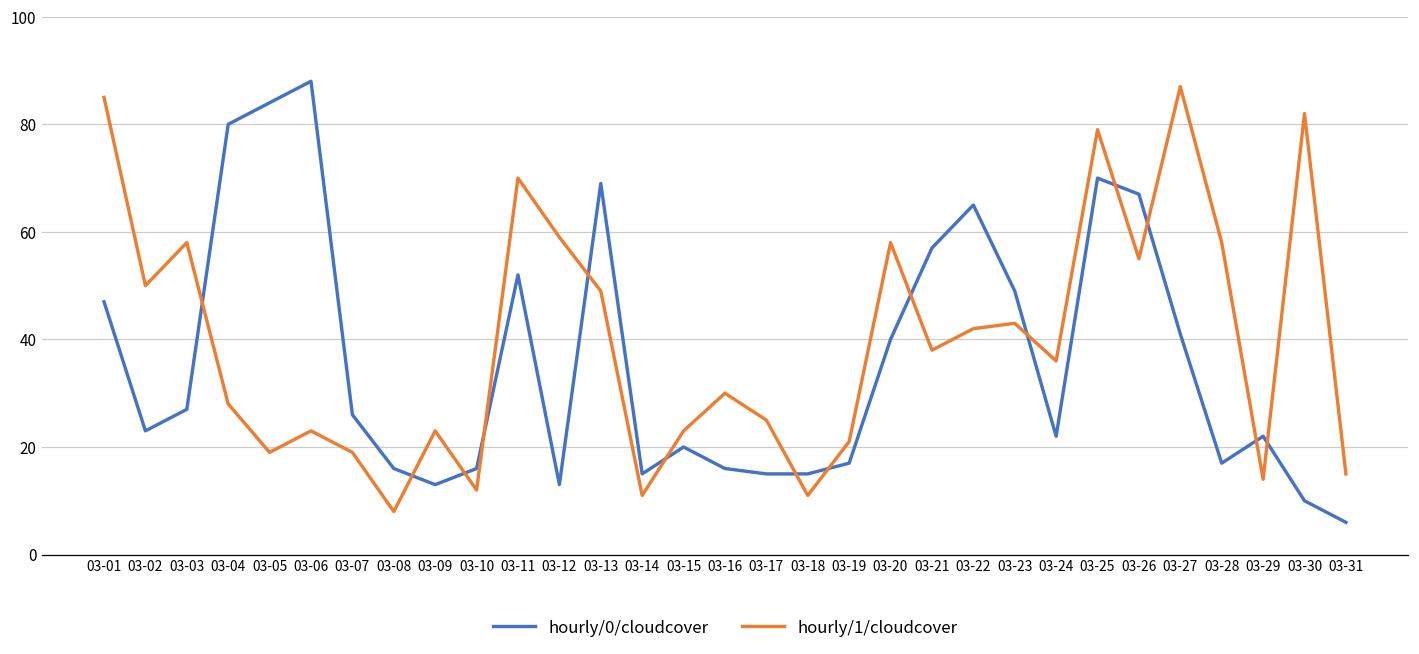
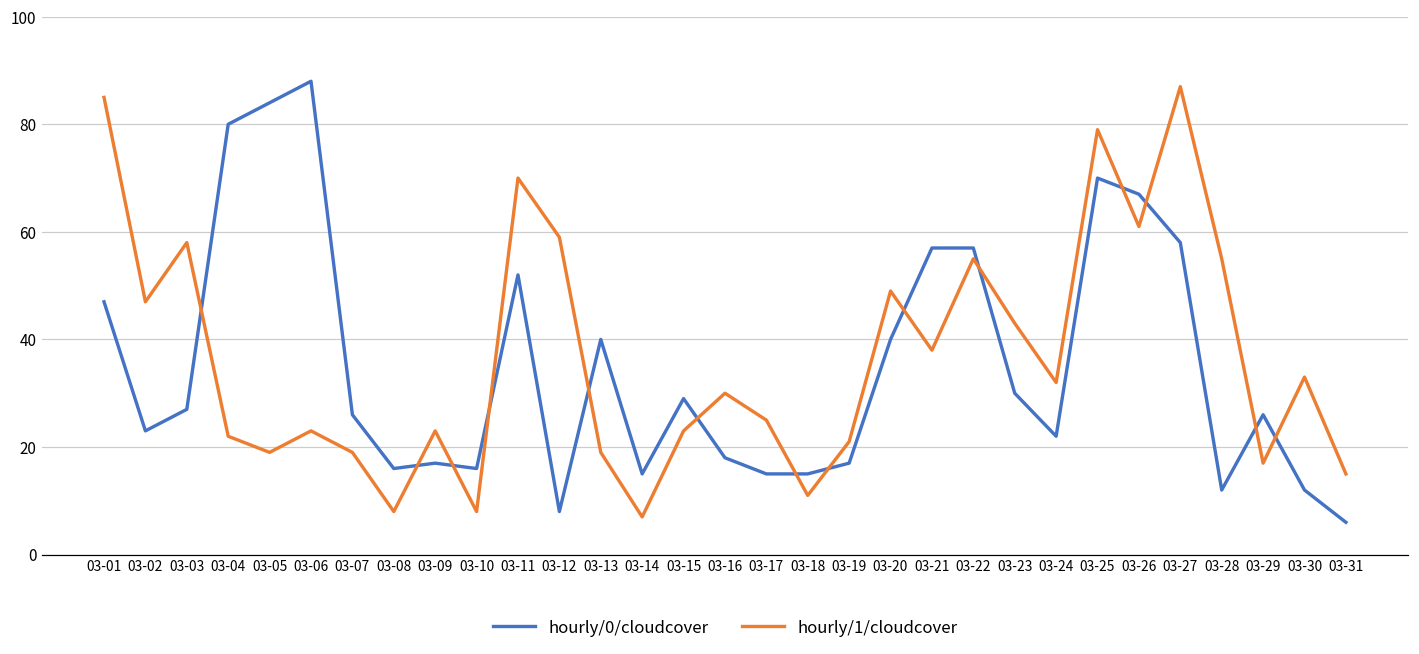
  {
    "hourly/0/cloudcover": {
      "03-01": 47,
      "03-02": 23,
      "03-03": 27,
      "03-04": 80,
      "03-05": 84,
      "03-06": 88,
      "03-07": 26,
      "03-08": 16,
-     "03-09": 13,
+     "03-09": 17,
      "03-10": 16,
      "03-11": 52,
-     "03-12": 13,
-     "03-13": 69,
+     "03-12": 8,
+     "03-13": 40,
      "03-14": 15,
-     "03-15": 20,
-     "03-16": 16,
+     "03-15": 29,
+     "03-16": 18,
      "03-17": 15,
      "03-18": 15,
      "03-19": 17,
      "03-20": 40,
      "03-21": 57,
-     "03-22": 65,
-     "03-23": 49,
+     "03-22": 57,
+     "03-23": 30,
      "03-24": 22,
      "03-25": 70,
      "03-26": 67,
-     "03-27": 41,
-     "03-28": 17,
-     "03-29": 22,
-     "03-30": 10,
+     "03-27": 58,
+     "03-28": 12,
+     "03-29": 26,
+     "03-30": 12,
      "03-31": 6
    },
    "hourly/1/cloudcover": {
      "03-01": 85,
-     "03-02": 50,
+     "03-02": 47,
      "03-03": 58,
-     "03-04": 28,
+     "03-04": 22,
      "03-05": 19,
      "03-06": 23,
      "03-07": 19,
      "03-08": 8,
      "03-09": 23,
-     "03-10": 12,
+     "03-10": 8,
      "03-11": 70,
      "03-12": 59,
-     "03-13": 49,
-     "03-14": 11,
+     "03-13": 19,
+     "03-14": 7,
      "03-15": 23,
      "03-16": 30,
      "03-17": 25,
      "03-18": 11,
      "03-19": 21,
-     "03-20": 58,
+     "03-20": 49,
      "03-21": 38,
-     "03-22": 42,
+     "03-22": 55,
      "03-23": 43,
-     "03-24": 36,
+     "03-24": 32,
      "03-25": 79,
-     "03-26": 55,
+     "03-26": 61,
      "03-27": 87,
-     "03-28": 58,
-     "03-29": 14,
-     "03-30": 82,
+     "03-28": 55,
+     "03-29": 17,
+     "03-30": 33,
      "03-31": 15
    }
  }
